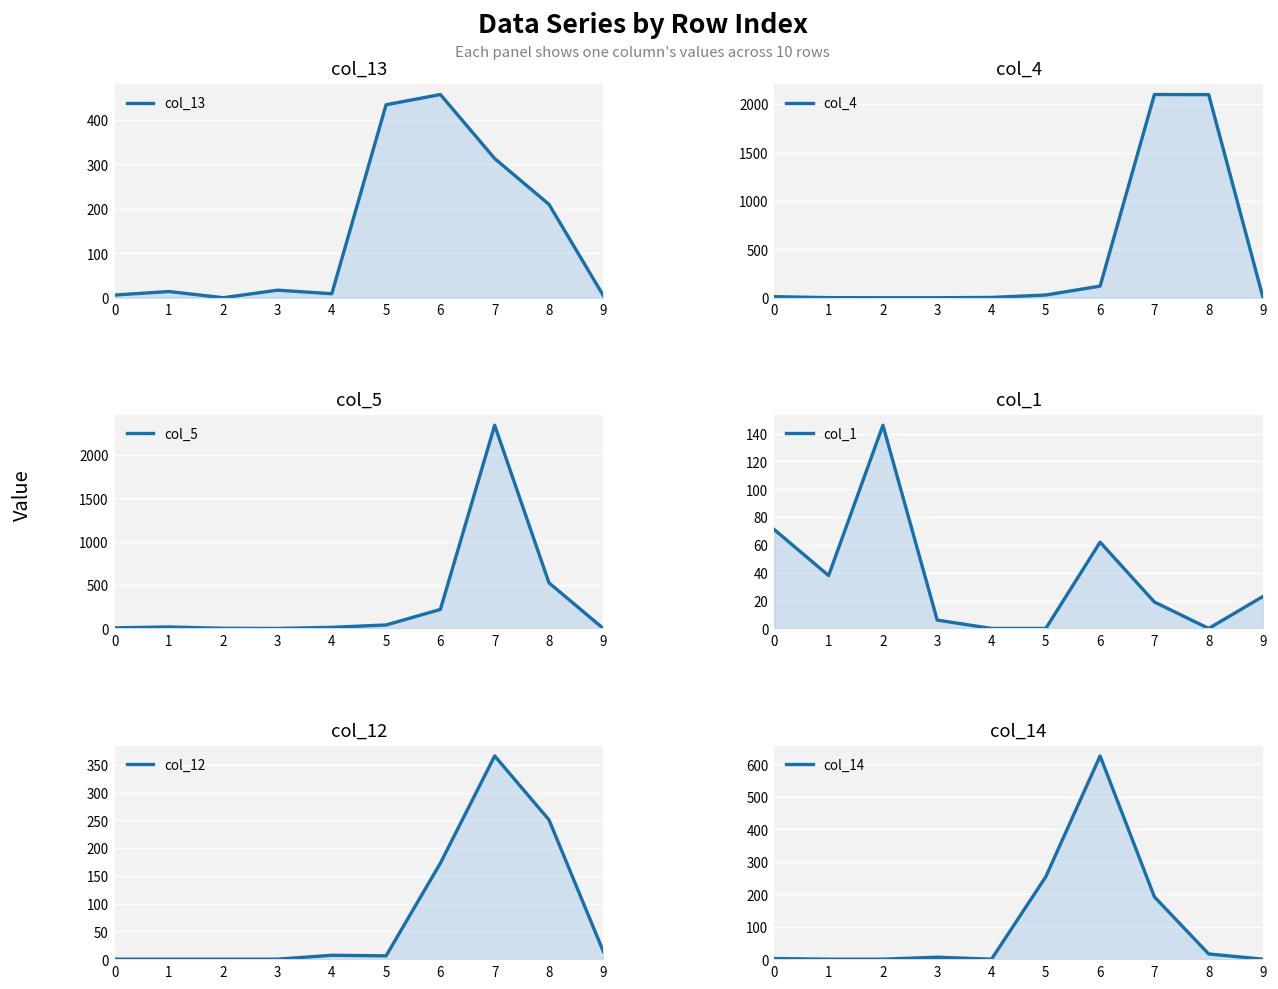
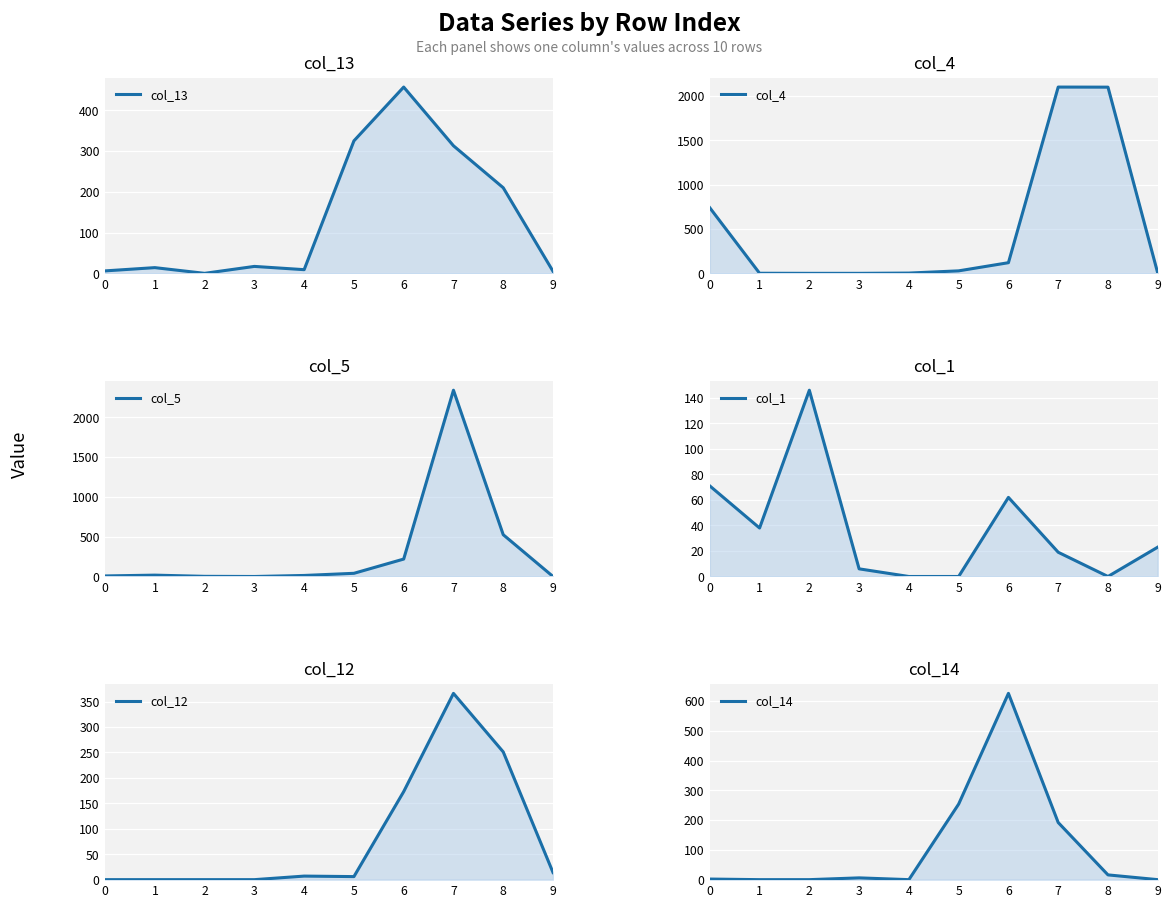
  {
    "col_13": {
      "0": 10,
      "1": 10,
      "2": 0,
      "3": 20,
      "4": 10,
-     "5": 430,
+     "5": 330,
      "6": 460,
      "7": 310,
      "8": 210,
      "9": 10
    },
    "col_4": {
-     "0": 0,
+     "0": 700,
      "1": 0,
      "2": 0,
      "3": 0,
      "4": 0,
      "5": 0,
      "6": 100,
      "7": 2100,
      "8": 2100,
      "9": 0
    },
    "col_5": {
      "0": 0,
      "1": 0,
      "2": 0,
      "3": 0,
      "4": 0,
      "5": 0,
      "6": 200,
      "7": 2300,
      "8": 500,
      "9": 0
    },
    "col_1": {
      "0": 71,
      "1": 38,
      "2": 146,
      "3": 6,
      "4": 0,
      "5": 0,
      "6": 62,
      "7": 19,
      "8": 0,
      "9": 23
    },
    "col_12": {
      "0": 0,
      "1": 0,
      "2": 0,
      "3": 0,
      "4": 10,
      "5": 10,
      "6": 170,
      "7": 370,
      "8": 250,
      "9": 10
    },
    "col_14": {
      "0": 0,
      "1": 0,
      "2": 0,
      "3": 10,
      "4": 0,
      "5": 250,
      "6": 630,
      "7": 190,
      "8": 20,
      "9": 0
    }
  }
